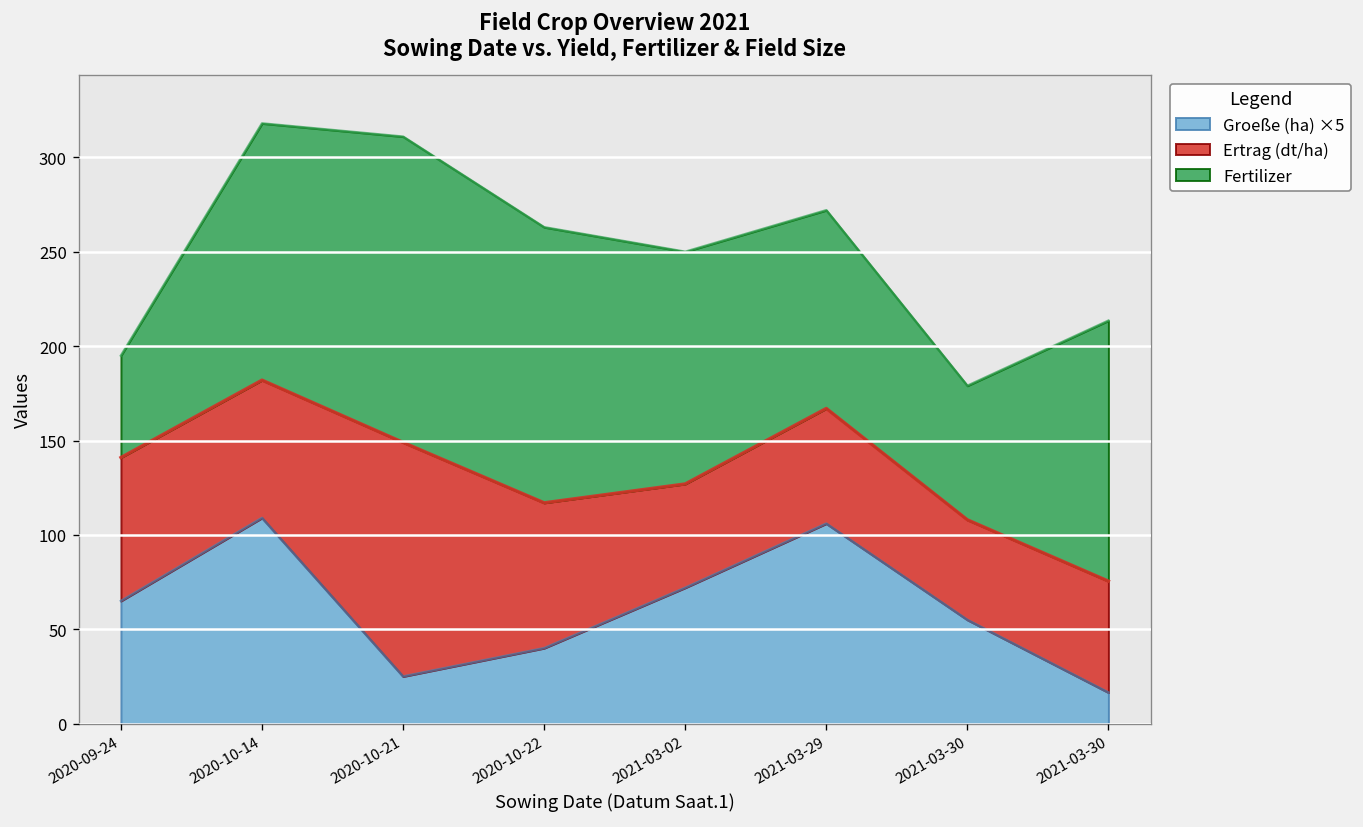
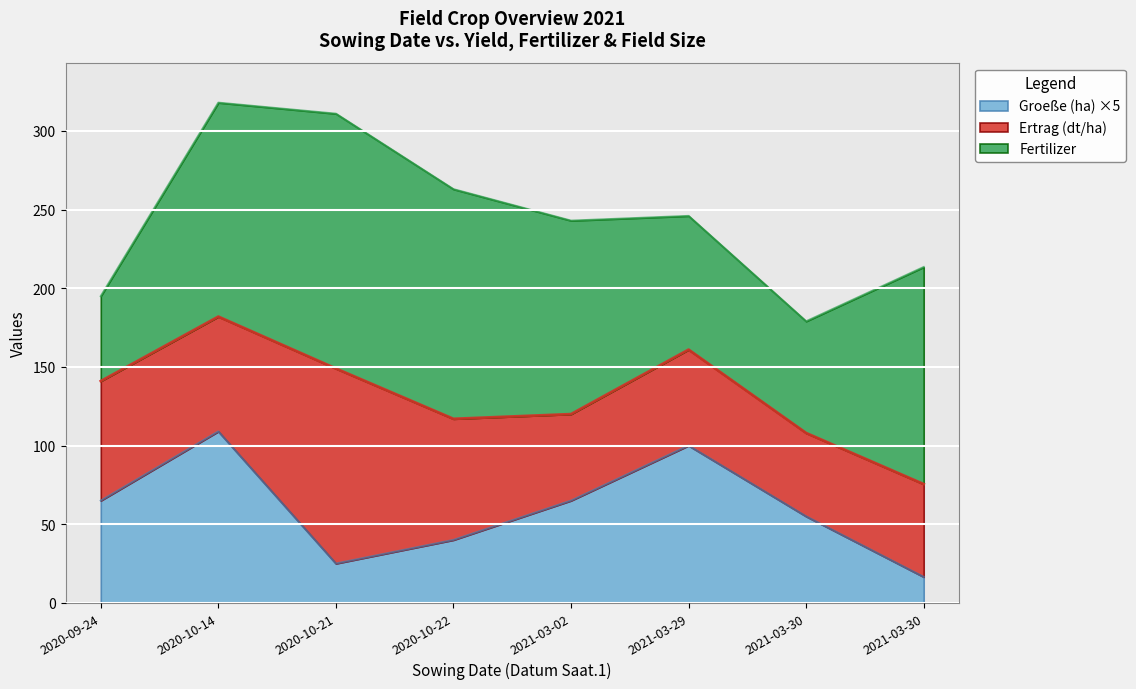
  {
    "Groeße (ha) ×5": {
      "2020-09-24": 65,
      "2020-10-14": 109,
      "2020-10-21": 25,
      "2020-10-22": 40,
-     "2021-03-02": 72,
-     "2021-03-29": 106
+     "2021-03-02": 65,
+     "2021-03-29": 100
    },
    "Ertrag (dt/ha)": {
      "2020-09-24": 76,
      "2020-10-14": 73,
      "2020-10-21": 124,
      "2020-10-22": 77,
      "2021-03-02": 55,
      "2021-03-29": 61
    },
    "Fertilizer": {
      "2020-09-24": 54,
      "2020-10-14": 136,
      "2020-10-21": 162,
      "2020-10-22": 146,
      "2021-03-02": 123,
-     "2021-03-29": 105
+     "2021-03-29": 85
    }
  }
